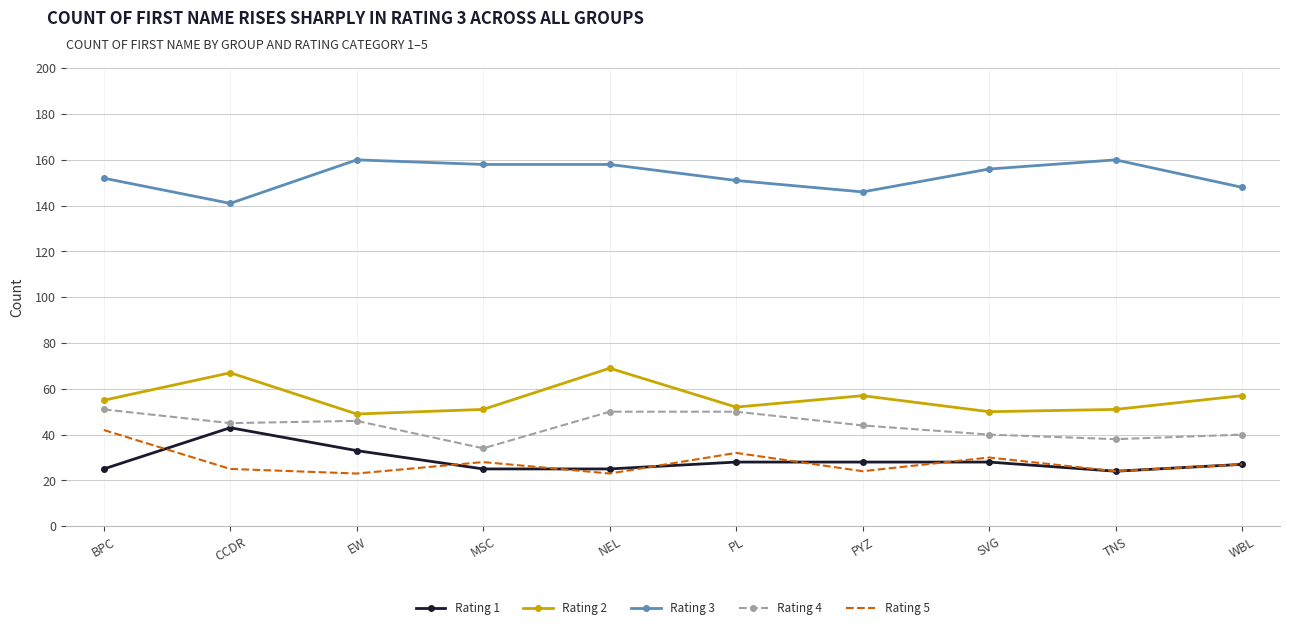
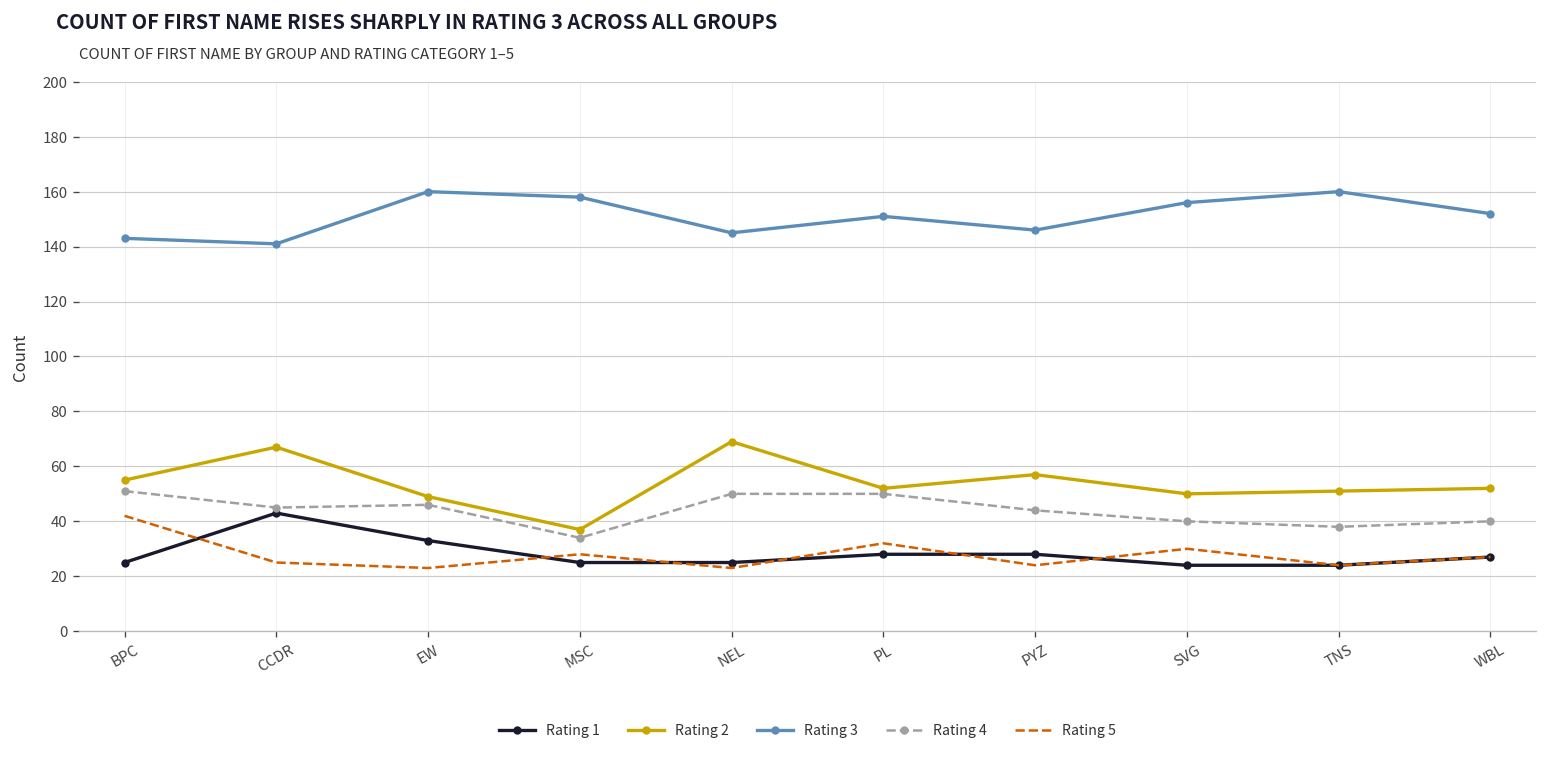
  {
    "Rating 1": {
      "BPC": 25,
      "CCDR": 43,
      "EW": 33,
      "MSC": 25,
      "NEL": 25,
      "PL": 28,
      "PYZ": 28,
-     "SVG": 28
+     "SVG": 24
    },
    "Rating 2": {
      "BPC": 55,
      "CCDR": 67,
      "EW": 49,
-     "MSC": 51,
+     "MSC": 37,
      "NEL": 69,
      "PL": 52,
      "PYZ": 57,
      "SVG": 50,
      "TNS": 51,
-     "WBL": 57
+     "WBL": 52
    },
    "Rating 3": {
-     "BPC": 152,
+     "BPC": 143,
      "CCDR": 141,
      "EW": 160,
      "MSC": 158,
-     "NEL": 158,
+     "NEL": 145,
      "PL": 151,
      "PYZ": 146,
      "SVG": 156,
      "TNS": 160,
-     "WBL": 148
+     "WBL": 152
    },
    "Rating 4": {
      "BPC": 51,
      "CCDR": 45,
      "EW": 46,
      "MSC": 34,
      "NEL": 50,
      "PL": 50,
      "PYZ": 44,
      "SVG": 40,
      "TNS": 38,
      "WBL": 40
    },
    "Rating 5": {
      "BPC": 42,
      "CCDR": 25,
      "EW": 23,
      "MSC": 28,
      "NEL": 23,
      "PL": 32,
      "PYZ": 24,
      "SVG": 30
    }
  }
